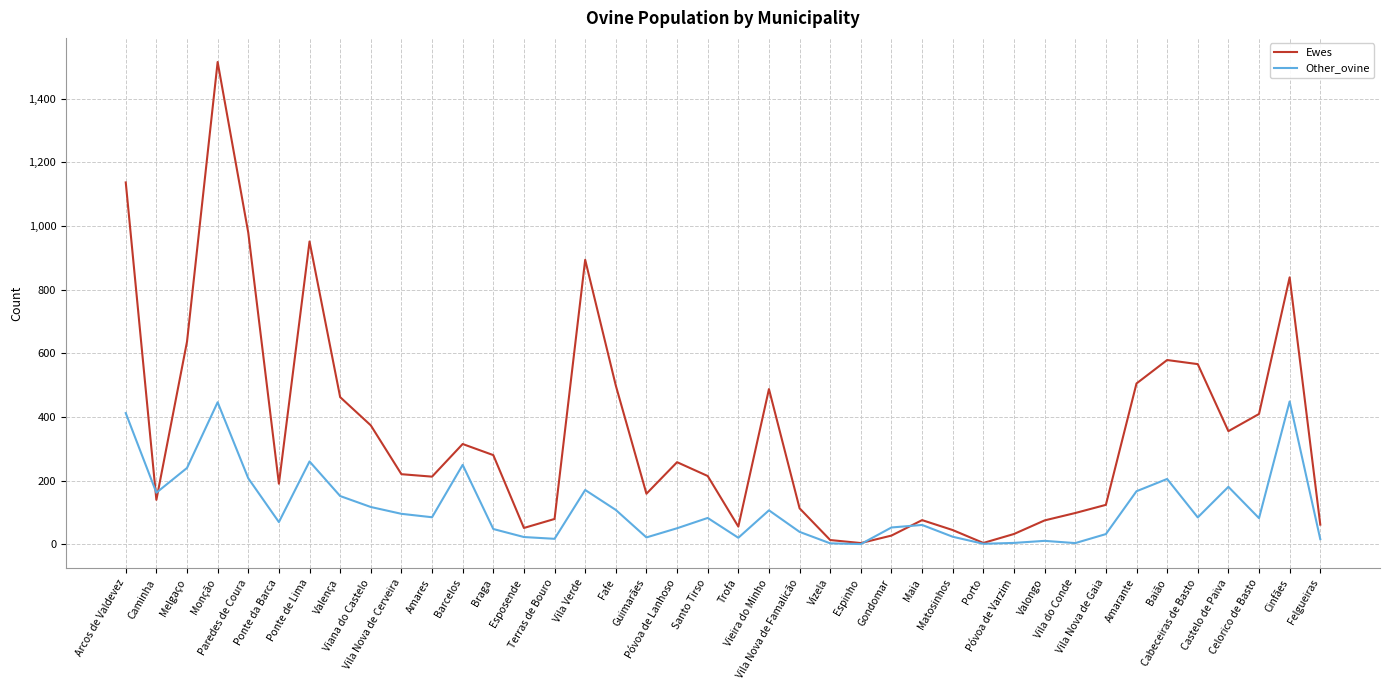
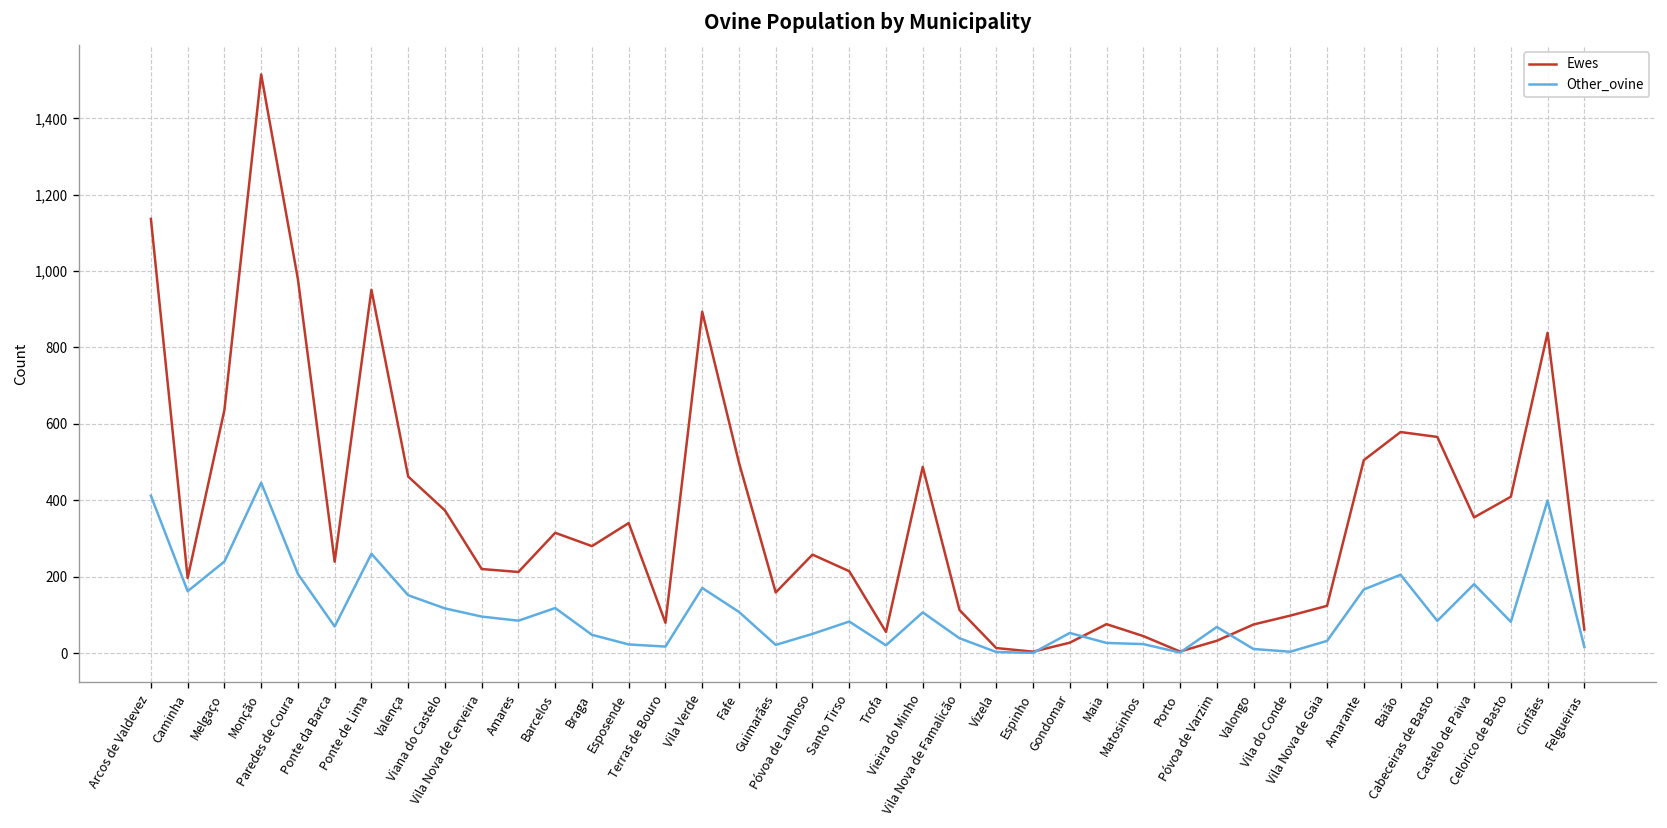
  {
    "Ewes": {
      "Arcos de Valdevez": "1,140",
-     "Caminha": "140",
+     "Caminha": "200",
      "Melgaço": "640",
      "Monção": "1,520",
      "Paredes de Coura": "980",
-     "Ponte da Barca": "190",
+     "Ponte da Barca": "240",
      "Ponte de Lima": "950",
      "Valença": "460",
      "Viana do Castelo": "370",
      "Vila Nova de Cerveira": "220",
      "Amares": "210",
      "Barcelos": "310",
      "Braga": "280",
-     "Esposende": "50",
+     "Esposende": "340",
      "Terras de Bouro": "80",
      "Vila Verde": "890",
      "Fafe": "500",
      "Guimarães": "160",
      "Póvoa de Lanhoso": "260",
      "Santo Tirso": "210",
      "Trofa": "60",
      "Vieira do Minho": "490",
      "Vila Nova de Famalicão": "110",
      "Vizela": "10",
      "Gondomar": "30",
      "Maia": "80",
      "Matosinhos": "40",
      "Póvoa de Varzim": "30",
      "Valongo": "70",
      "Vila do Conde": "100",
      "Vila Nova de Gaia": "120",
      "Amarante": "500",
      "Baião": "580",
      "Cabeceiras de Basto": "570",
      "Castelo de Paiva": "360",
      "Celorico de Basto": "410",
      "Cinfães": "840",
      "Felgueiras": "60"
    },
    "Other_ovine": {
      "Arcos de Valdevez": "410",
      "Caminha": "160",
      "Melgaço": "240",
      "Monção": "450",
      "Paredes de Coura": "210",
      "Ponte da Barca": "70",
      "Ponte de Lima": "260",
      "Valença": "150",
      "Viana do Castelo": "120",
      "Vila Nova de Cerveira": "100",
      "Amares": "80",
-     "Barcelos": "250",
+     "Barcelos": "120",
      "Braga": "50",
      "Esposende": "20",
      "Terras de Bouro": "20",
      "Vila Verde": "170",
      "Fafe": "110",
      "Guimarães": "20",
      "Póvoa de Lanhoso": "50",
      "Santo Tirso": "80",
      "Trofa": "20",
      "Vieira do Minho": "110",
      "Vila Nova de Famalicão": "40",
      "Vizela": "0",
      "Gondomar": "50",
-     "Maia": "60",
+     "Maia": "30",
      "Matosinhos": "20",
-     "Póvoa de Varzim": "0",
+     "Póvoa de Varzim": "70",
      "Valongo": "10",
      "Vila do Conde": "0",
      "Vila Nova de Gaia": "30",
      "Amarante": "170",
      "Baião": "200",
      "Cabeceiras de Basto": "80",
      "Castelo de Paiva": "180",
      "Celorico de Basto": "80",
-     "Cinfães": "450",
+     "Cinfães": "400",
      "Felgueiras": "20"
    }
  }
